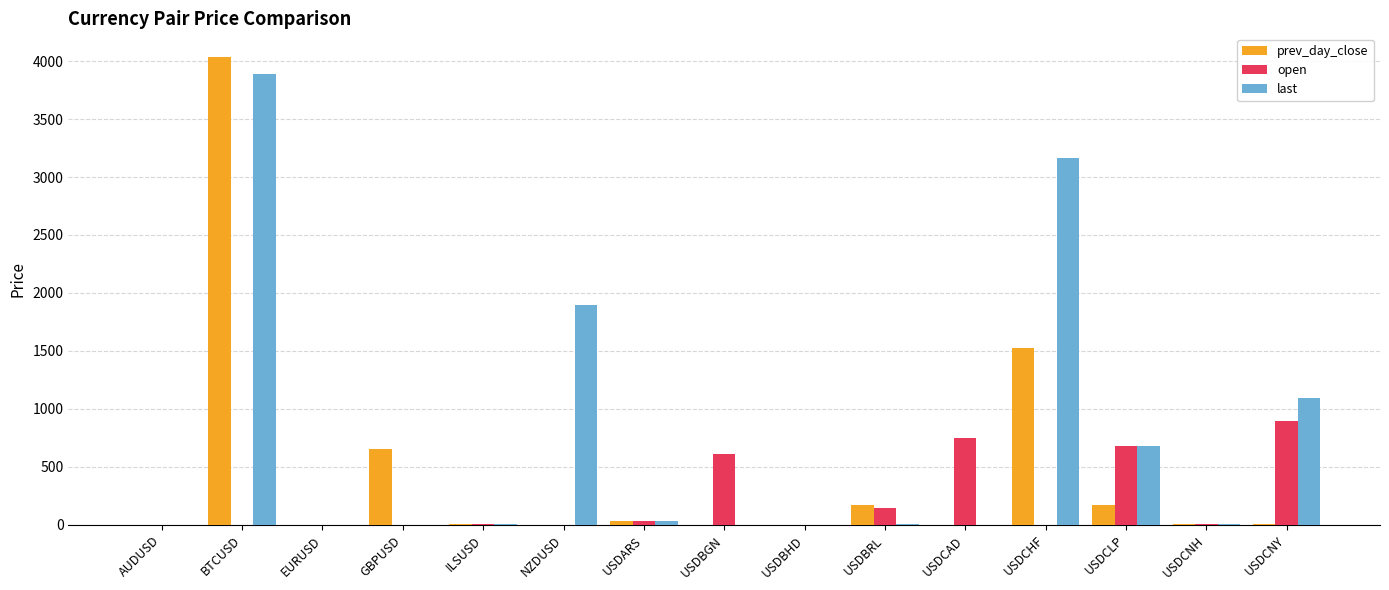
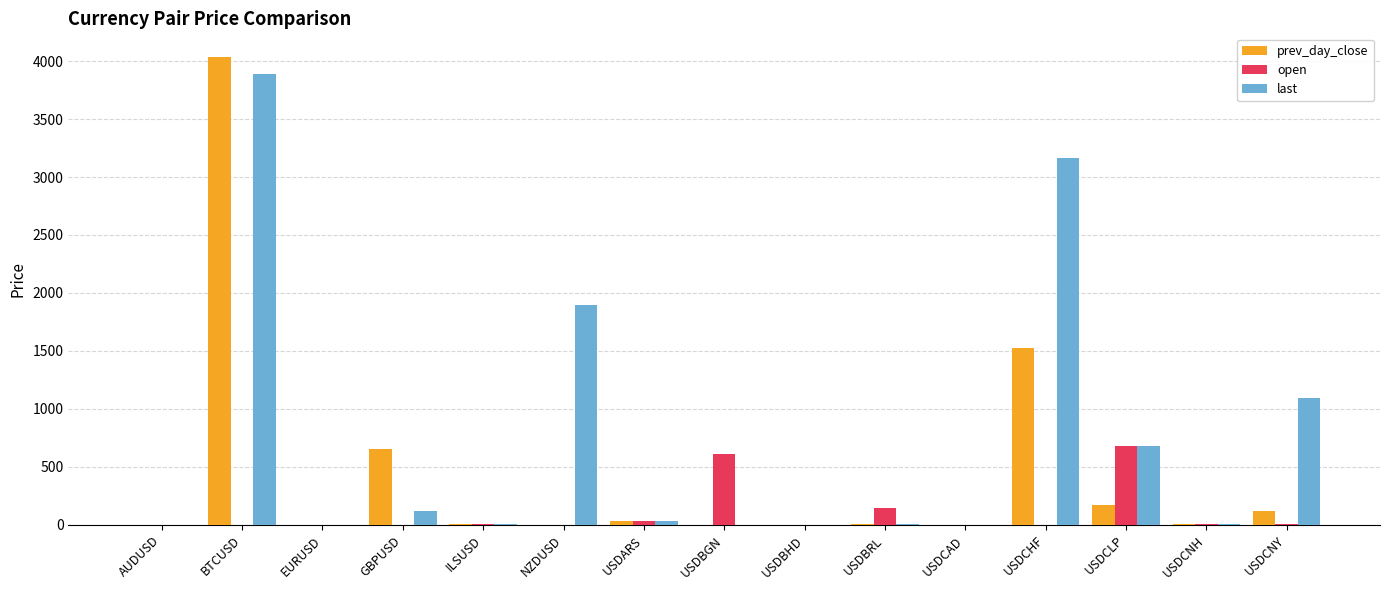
  {
    "prev_day_close": {
      "BTCUSD": 4040,
      "GBPUSD": 660,
      "USDARS": 40,
-     "USDBRL": 170,
+     "USDBRL": 0,
      "USDCHF": 1520,
      "USDCLP": 170,
-     "USDCNY": 10
+     "USDCNY": 120
    },
    "open": {
      "BTCUSD": 0,
      "USDARS": 40,
      "USDBGN": 610,
      "USDBRL": 140,
-     "USDCAD": 740,
+     "USDCAD": 0,
      "USDCLP": 680,
-     "USDCNY": 900
+     "USDCNY": 10
    },
    "last": {
      "BTCUSD": 3890,
-     "GBPUSD": 0,
+     "GBPUSD": 120,
      "NZDUSD": 1900,
      "USDARS": 40,
      "USDCHF": 3160,
      "USDCLP": 680,
      "USDCNY": 1100
    }
  }
